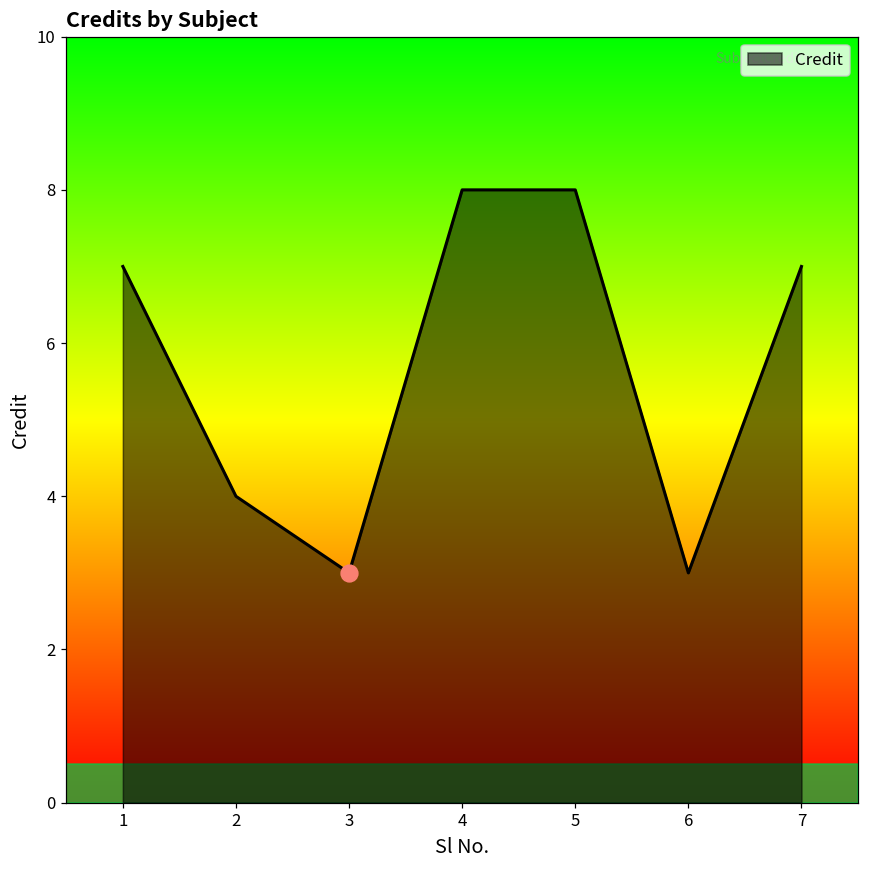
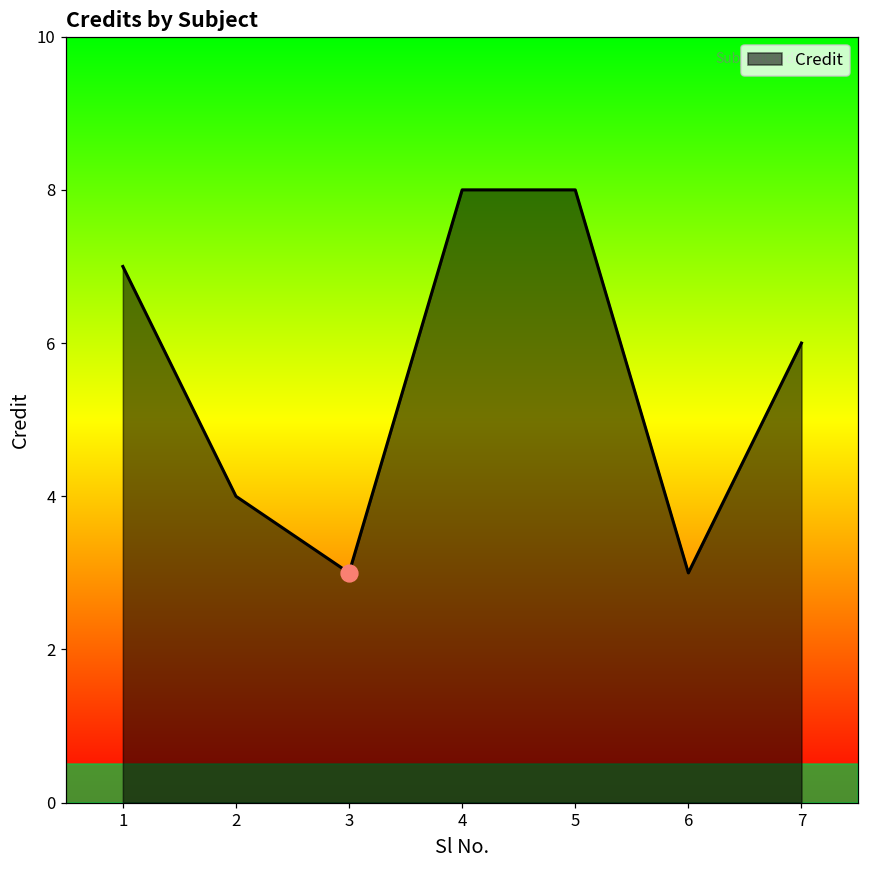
  {
    "Credit": {
      "1": 7,
      "2": 4,
      "4": 8,
      "5": 8,
      "6": 3,
-     "7": 7
+     "7": 6
    }
  }
